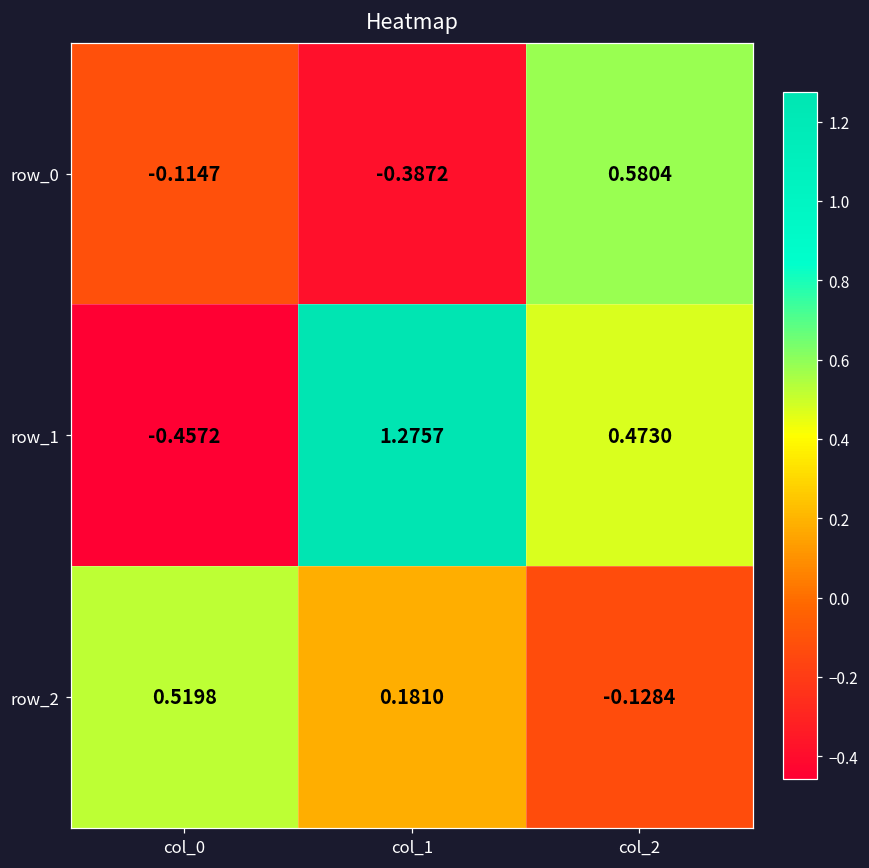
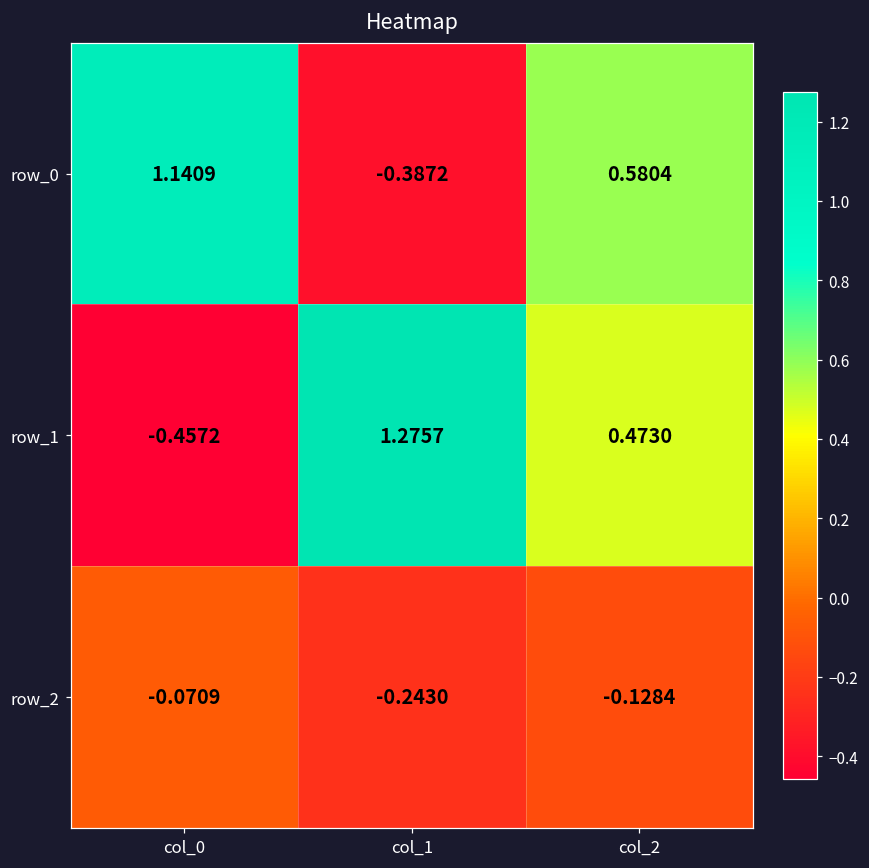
  {
    "row_0": {
-     "col_0": -0.1147,
+     "col_0": 1.1409,
      "col_1": -0.3872,
      "col_2": 0.5804
    },
    "row_1": {
      "col_0": -0.4572,
      "col_1": 1.2757,
      "col_2": 0.4730
    },
    "row_2": {
-     "col_0": 0.5198,
-     "col_1": 0.1810,
+     "col_0": -0.0709,
+     "col_1": -0.2430,
      "col_2": -0.1284
    }
  }
